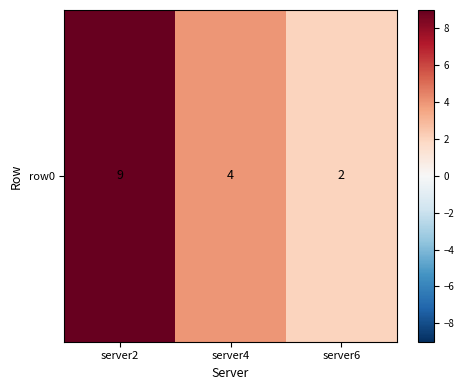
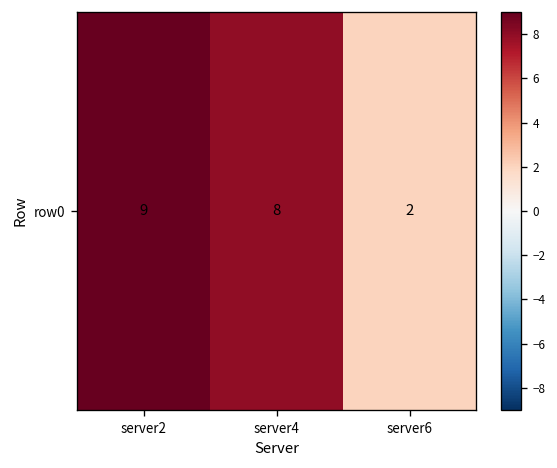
  {
    "row0": {
      "server2": 9,
-     "server4": 4,
+     "server4": 8,
      "server6": 2
    }
  }
